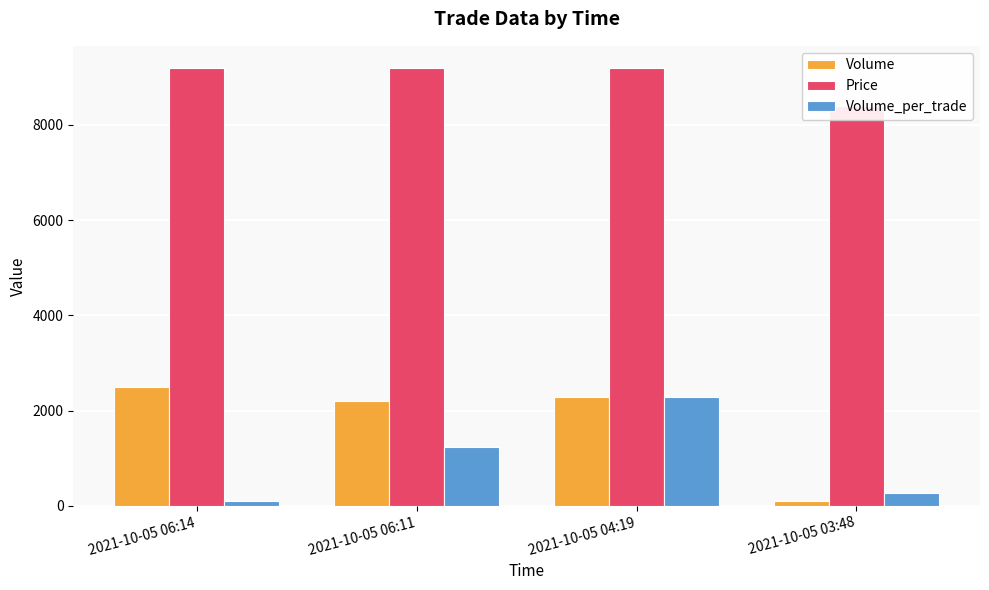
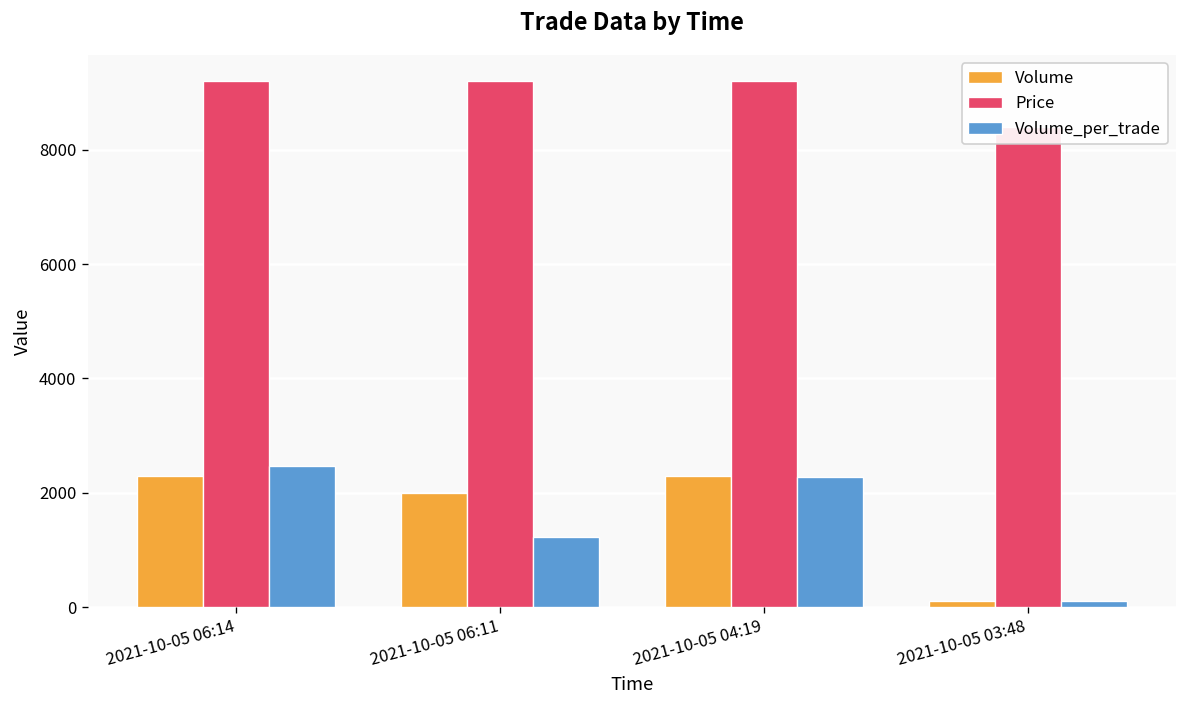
  {
    "Volume": {
-     "2021-10-05 06:14": 2500,
-     "2021-10-05 06:11": 2200,
+     "2021-10-05 06:14": 2300,
+     "2021-10-05 06:11": 2000,
      "2021-10-05 04:19": 2300,
      "2021-10-05 03:48": 100
    },
    "Price": {
      "2021-10-05 06:14": 9200,
      "2021-10-05 06:11": 9200,
      "2021-10-05 04:19": 9200
    },
    "Volume_per_trade": {
-     "2021-10-05 06:14": 100,
+     "2021-10-05 06:14": 2500,
      "2021-10-05 06:11": 1200,
      "2021-10-05 04:19": 2300,
-     "2021-10-05 03:48": 300
+     "2021-10-05 03:48": 100
    }
  }
